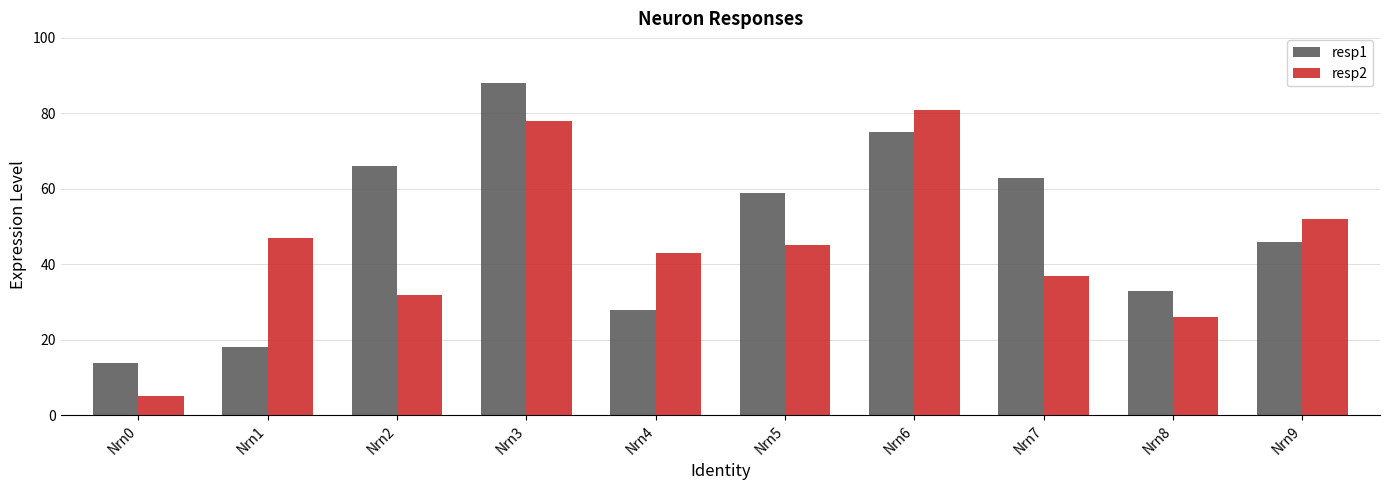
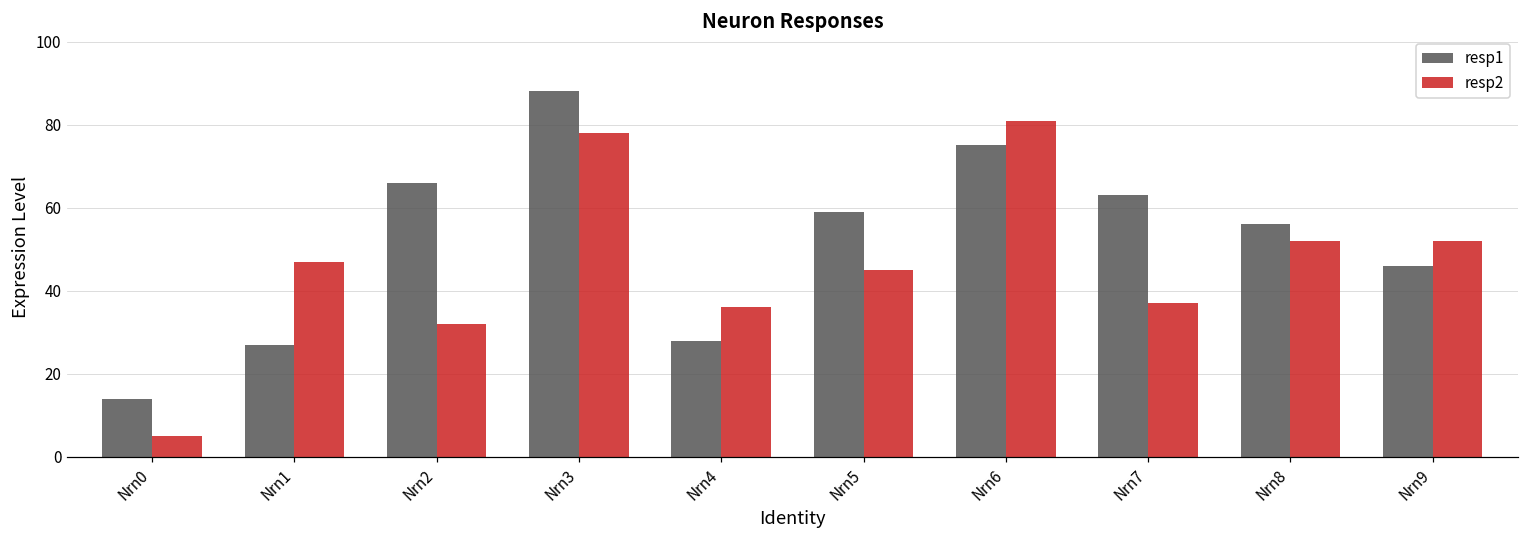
  {
    "resp1": {
      "Nrn0": 14,
-     "Nrn1": 18,
+     "Nrn1": 27,
      "Nrn2": 66,
      "Nrn3": 88,
      "Nrn4": 28,
      "Nrn5": 59,
      "Nrn6": 75,
      "Nrn7": 63,
-     "Nrn8": 33,
+     "Nrn8": 56,
      "Nrn9": 46
    },
    "resp2": {
      "Nrn0": 5,
      "Nrn1": 47,
      "Nrn2": 32,
      "Nrn3": 78,
-     "Nrn4": 43,
+     "Nrn4": 36,
      "Nrn5": 45,
      "Nrn6": 81,
      "Nrn7": 37,
-     "Nrn8": 26,
+     "Nrn8": 52,
      "Nrn9": 52
    }
  }
